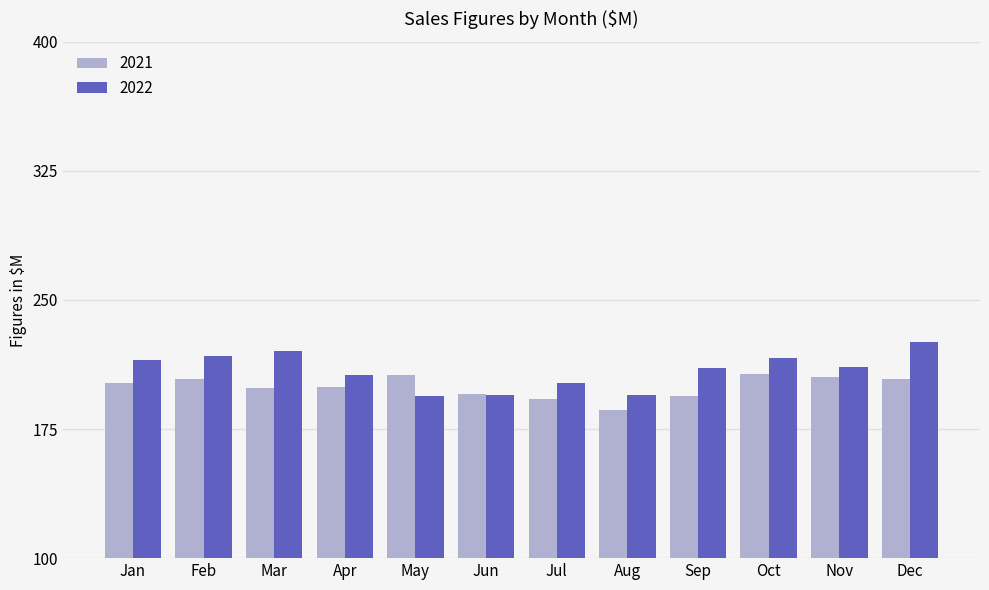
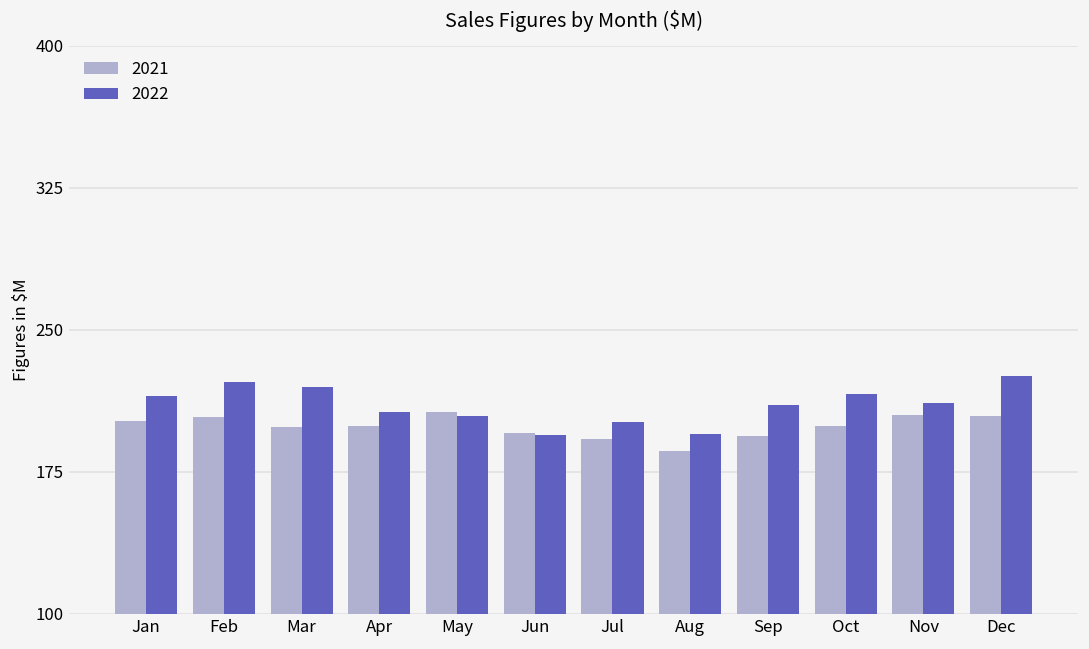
  {
    "2021": {
      "Jan": 202,
      "Feb": 204,
      "Mar": 199,
      "Apr": 199,
      "May": 206,
      "Jun": 195,
      "Jul": 192,
      "Aug": 186,
      "Sep": 194,
-     "Oct": 207,
+     "Oct": 199,
      "Nov": 205,
      "Dec": 204
    },
    "2022": {
      "Jan": 215,
-     "Feb": 218,
+     "Feb": 223,
      "Mar": 220,
      "Apr": 206,
-     "May": 194,
+     "May": 204,
      "Jun": 195,
      "Jul": 202,
      "Aug": 195,
      "Sep": 211,
      "Oct": 216,
      "Nov": 211,
      "Dec": 226
    }
  }
